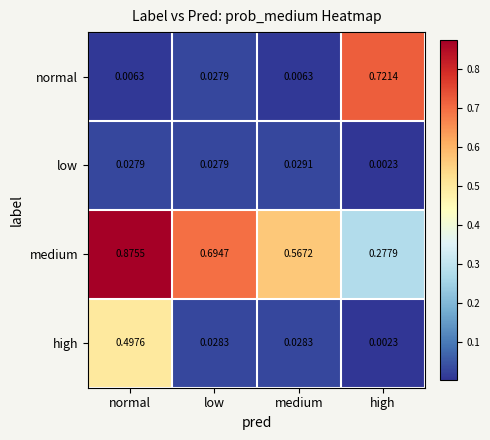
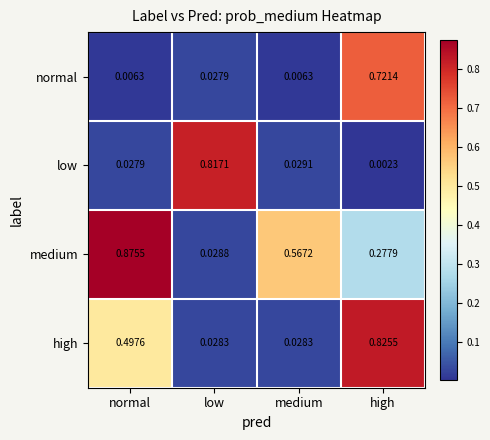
  {
    "normal": {
      "normal": 0.0063,
      "low": 0.0279,
      "medium": 0.0063,
      "high": 0.7214
    },
    "low": {
      "normal": 0.0279,
-     "low": 0.0279,
+     "low": 0.8171,
      "medium": 0.0291,
      "high": 0.0023
    },
    "medium": {
      "normal": 0.8755,
-     "low": 0.6947,
+     "low": 0.0288,
      "medium": 0.5672,
      "high": 0.2779
    },
    "high": {
      "normal": 0.4976,
      "low": 0.0283,
      "medium": 0.0283,
-     "high": 0.0023
+     "high": 0.8255
    }
  }
